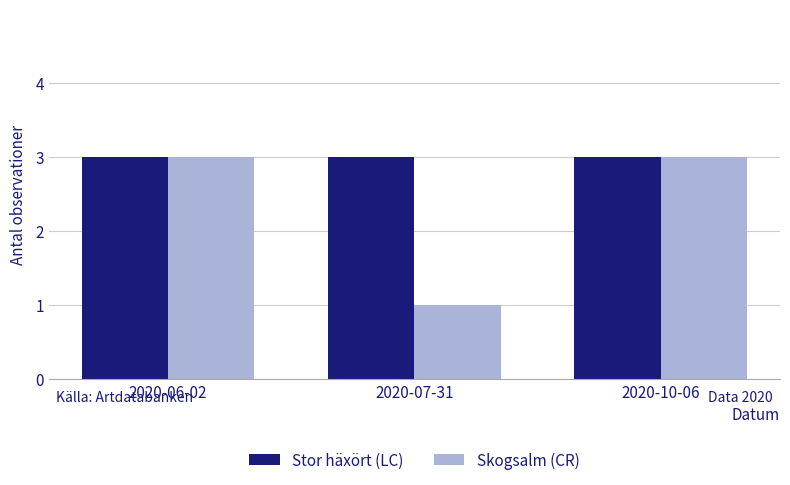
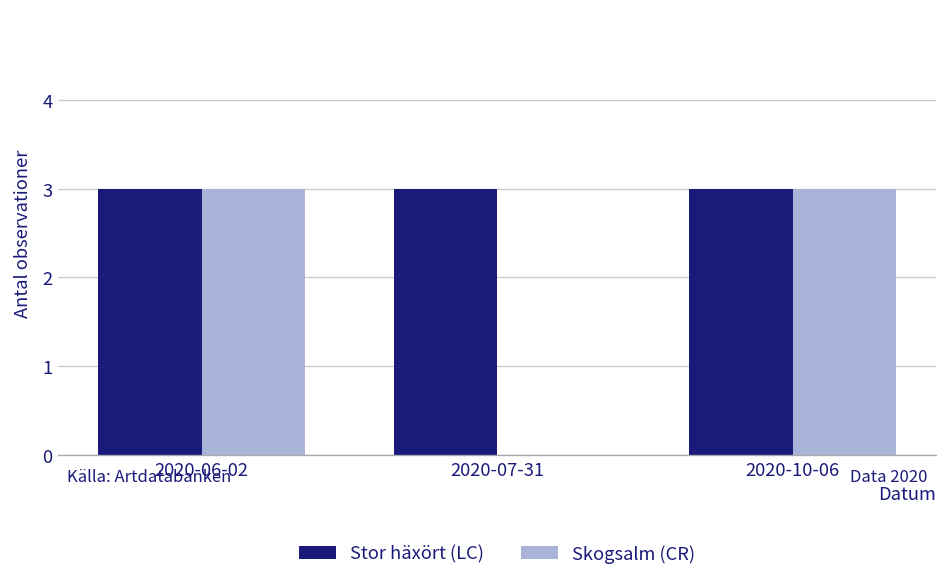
  {
    "Stor häxört (LC)": {
      "2020-06-02": 3,
      "2020-07-31": 3,
      "2020-10-06": 3
    },
    "Skogsalm (CR)": {
      "2020-06-02": 3,
-     "2020-07-31": 1,
+     "2020-07-31": 0,
      "2020-10-06": 3
    }
  }
